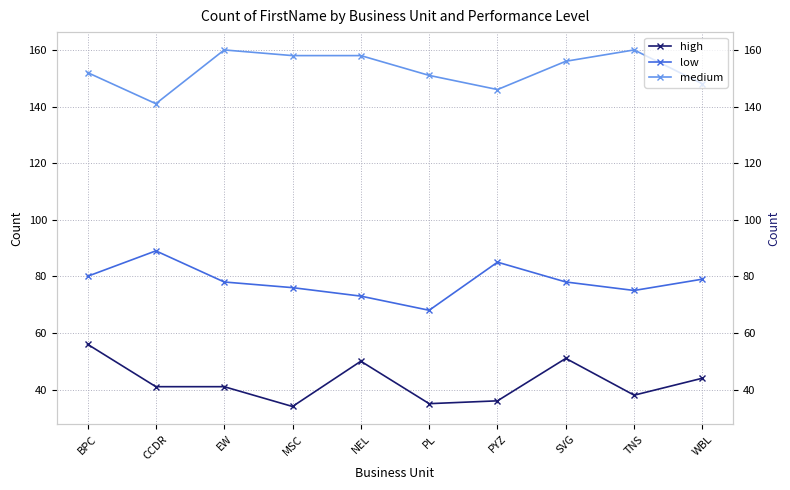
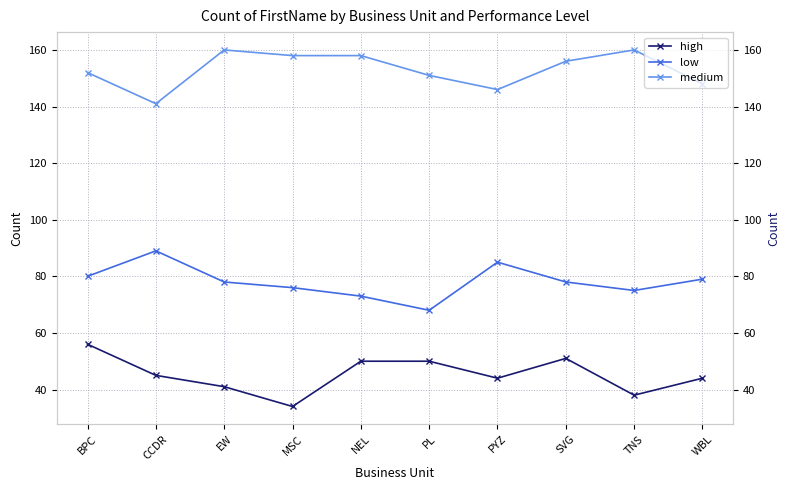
  {
    "high": {
      "BPC": 56,
-     "CCDR": 41,
+     "CCDR": 45,
      "EW": 41,
      "MSC": 34,
      "NEL": 50,
-     "PL": 35,
-     "PYZ": 36,
+     "PL": 50,
+     "PYZ": 44,
      "SVG": 51,
      "TNS": 38,
      "WBL": 44
    }
  }
